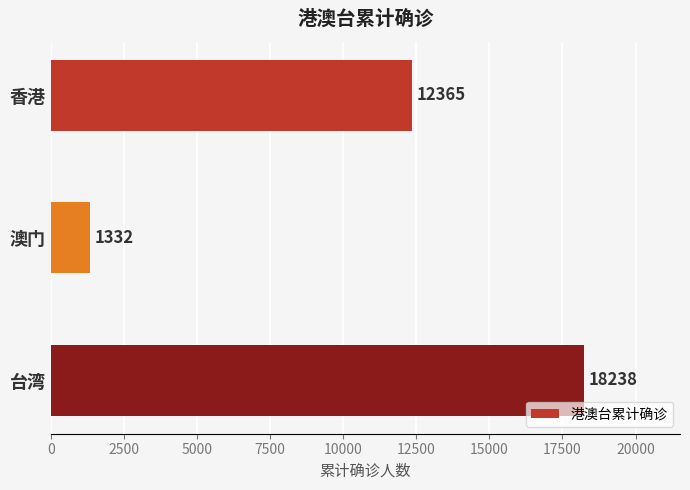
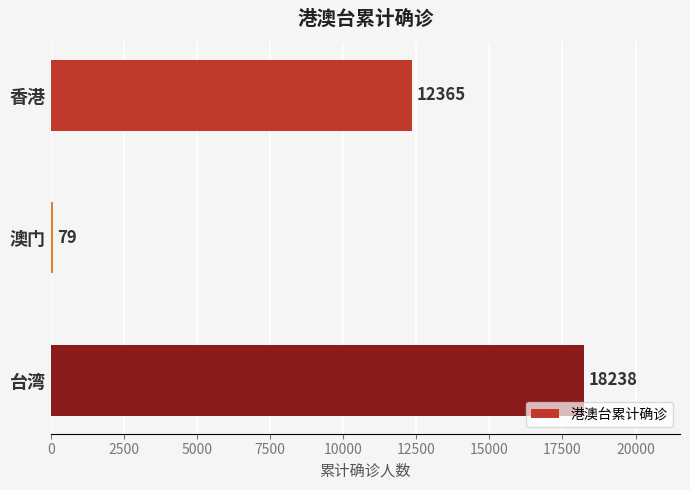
  {
    "香港": 12365,
-   "澳门": 1332,
+   "澳门": 79,
    "台湾": 18238
  }
